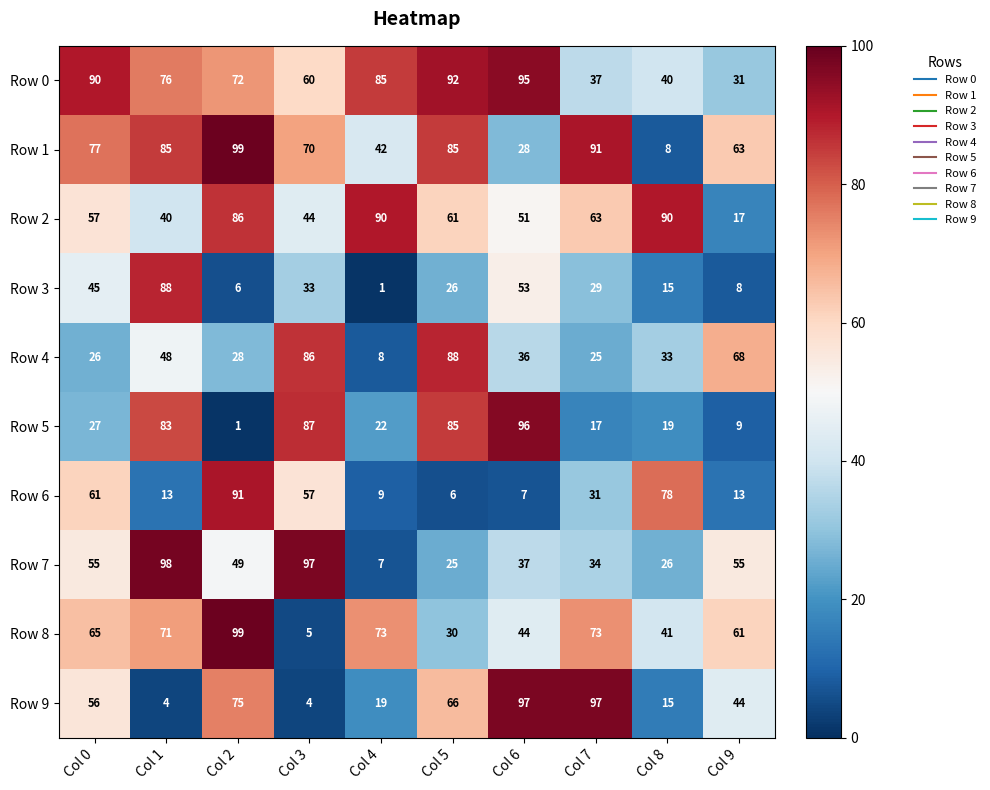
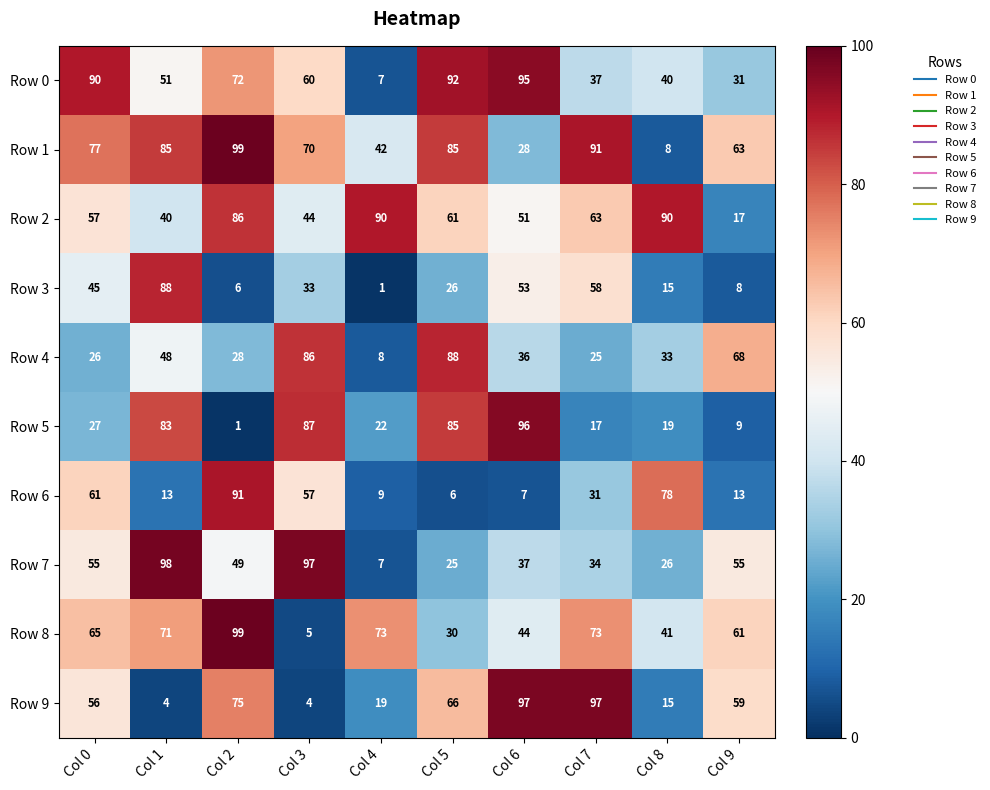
  {
    "Row 0": {
      "Col 0": 90,
-     "Col 1": 76,
+     "Col 1": 51,
      "Col 2": 72,
      "Col 3": 60,
-     "Col 4": 85,
+     "Col 4": 7,
      "Col 5": 92,
      "Col 6": 95,
      "Col 7": 37,
      "Col 8": 40,
      "Col 9": 31
    },
    "Row 1": {
      "Col 0": 77,
      "Col 1": 85,
      "Col 2": 99,
      "Col 3": 70,
      "Col 4": 42,
      "Col 5": 85,
      "Col 6": 28,
      "Col 7": 91,
      "Col 8": 8,
      "Col 9": 63
    },
    "Row 2": {
      "Col 0": 57,
      "Col 1": 40,
      "Col 2": 86,
      "Col 3": 44,
      "Col 4": 90,
      "Col 5": 61,
      "Col 6": 51,
      "Col 7": 63,
      "Col 8": 90,
      "Col 9": 17
    },
    "Row 3": {
      "Col 0": 45,
      "Col 1": 88,
      "Col 2": 6,
      "Col 3": 33,
      "Col 4": 1,
      "Col 5": 26,
      "Col 6": 53,
-     "Col 7": 29,
+     "Col 7": 58,
      "Col 8": 15,
      "Col 9": 8
    },
    "Row 4": {
      "Col 0": 26,
      "Col 1": 48,
      "Col 2": 28,
      "Col 3": 86,
      "Col 4": 8,
      "Col 5": 88,
      "Col 6": 36,
      "Col 7": 25,
      "Col 8": 33,
      "Col 9": 68
    },
    "Row 5": {
      "Col 0": 27,
      "Col 1": 83,
      "Col 2": 1,
      "Col 3": 87,
      "Col 4": 22,
      "Col 5": 85,
      "Col 6": 96,
      "Col 7": 17,
      "Col 8": 19,
      "Col 9": 9
    },
    "Row 6": {
      "Col 0": 61,
      "Col 1": 13,
      "Col 2": 91,
      "Col 3": 57,
      "Col 4": 9,
      "Col 5": 6,
      "Col 6": 7,
      "Col 7": 31,
      "Col 8": 78,
      "Col 9": 13
    },
    "Row 7": {
      "Col 0": 55,
      "Col 1": 98,
      "Col 2": 49,
      "Col 3": 97,
      "Col 4": 7,
      "Col 5": 25,
      "Col 6": 37,
      "Col 7": 34,
      "Col 8": 26,
      "Col 9": 55
    },
    "Row 8": {
      "Col 0": 65,
      "Col 1": 71,
      "Col 2": 99,
      "Col 3": 5,
      "Col 4": 73,
      "Col 5": 30,
      "Col 6": 44,
      "Col 7": 73,
      "Col 8": 41,
      "Col 9": 61
    },
    "Row 9": {
      "Col 0": 56,
      "Col 1": 4,
      "Col 2": 75,
      "Col 3": 4,
      "Col 4": 19,
      "Col 5": 66,
      "Col 6": 97,
      "Col 7": 97,
      "Col 8": 15,
-     "Col 9": 44
+     "Col 9": 59
    }
  }
